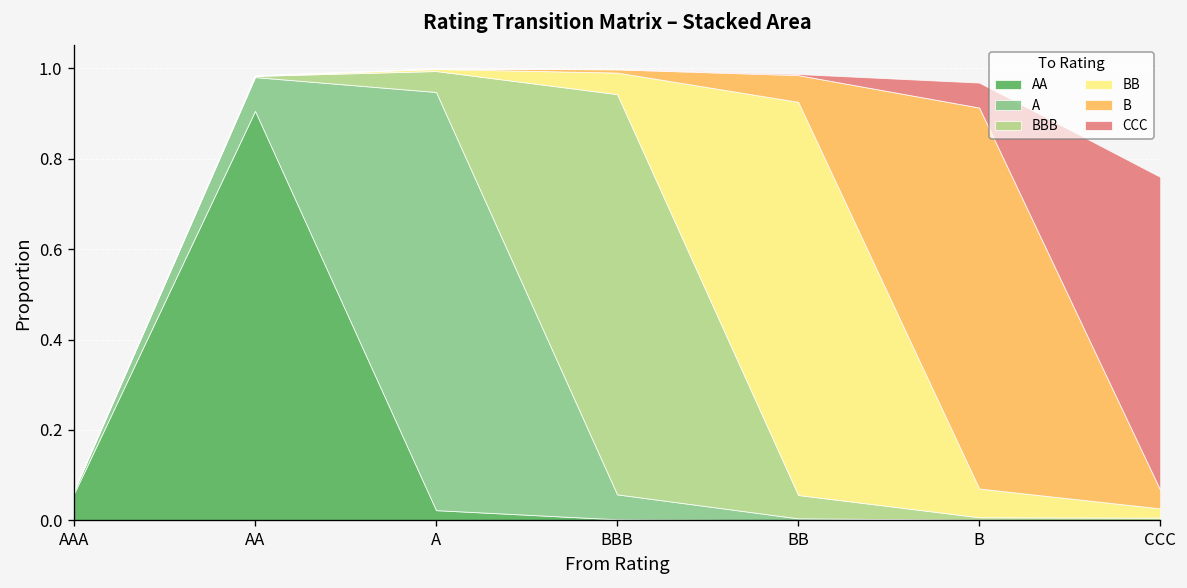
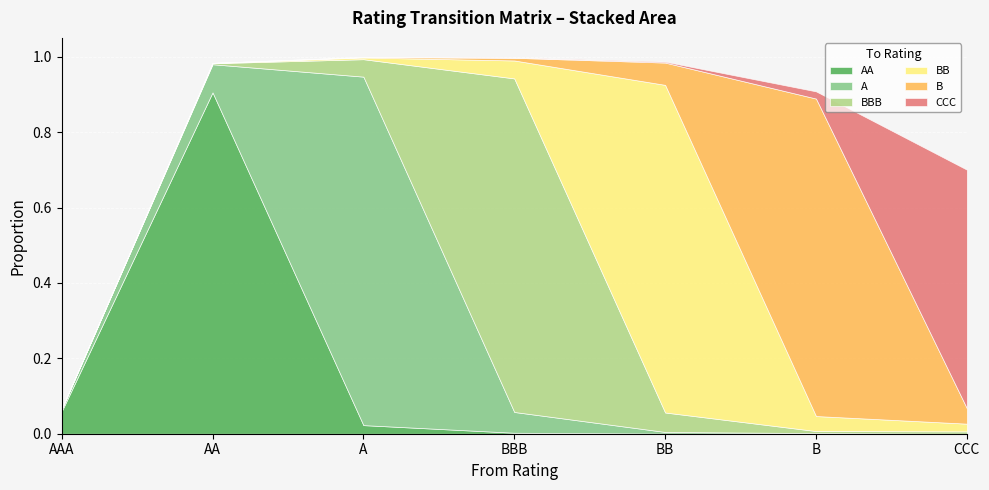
  {
    "AA": {
      "AA": 0.91,
      "A": 0.02
    },
    "BB": {
      "BBB": 0.05,
      "BB": 0.87,
-     "B": 0.06,
+     "B": 0.04,
      "CCC": 0.02
    },
    "B": {
      "B": 0.84,
      "CCC": 0.04
    },
    "CCC": {
-     "B": 0.06,
-     "CCC": 0.69
+     "B": 0.02,
+     "CCC": 0.63
    }
  }
